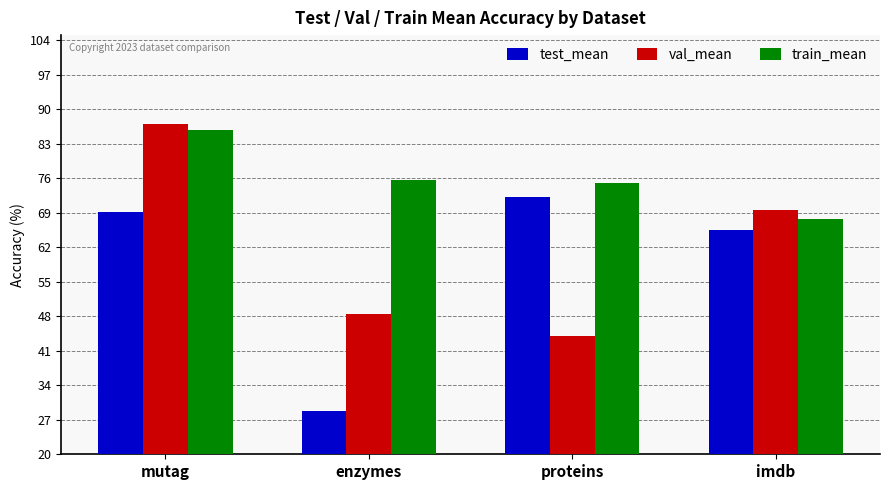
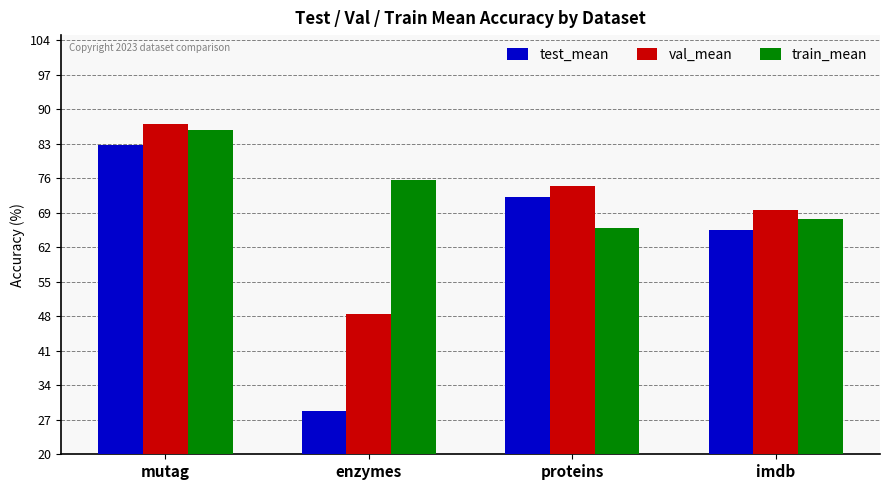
  {
    "test_mean": {
-     "mutag": 69,
+     "mutag": 83,
      "enzymes": 29,
      "proteins": 72,
      "imdb": 65
    },
    "val_mean": {
      "mutag": 87,
      "enzymes": 48,
-     "proteins": 44,
+     "proteins": 74,
      "imdb": 70
    },
    "train_mean": {
      "mutag": 86,
      "enzymes": 76,
-     "proteins": 75,
+     "proteins": 66,
      "imdb": 68
    }
  }
